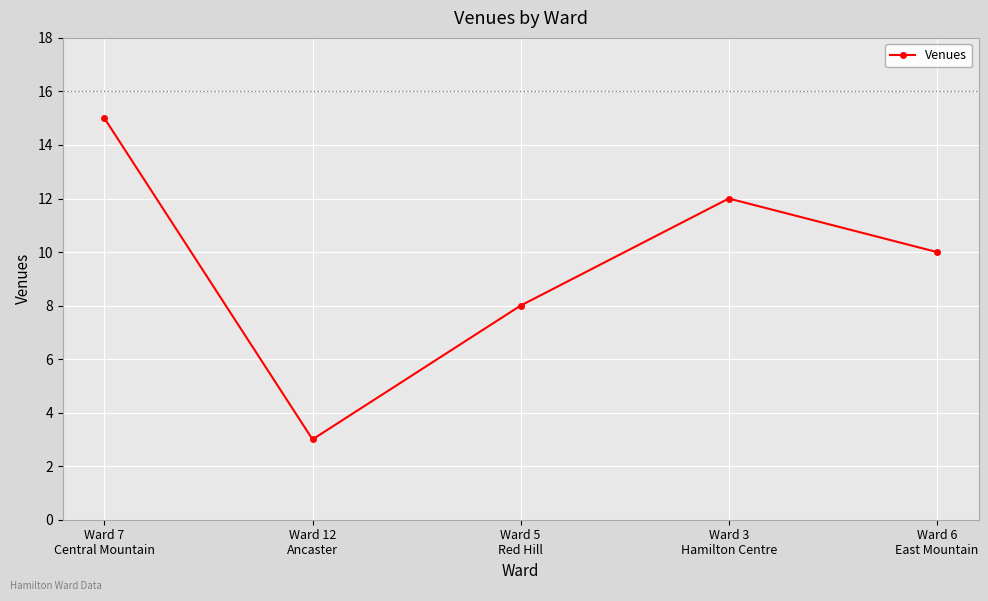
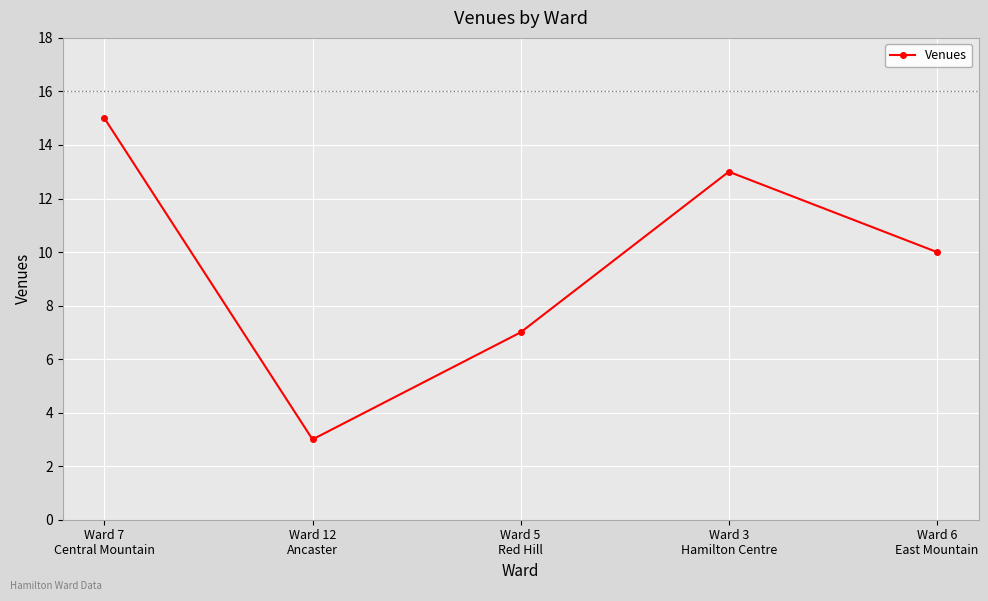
  {
    "Ward 7 Central Mountain": 15,
    "Ward 12 Ancaster": 3,
-   "Ward 5 Red Hill": 8,
-   "Ward 3 Hamilton Centre": 12,
+   "Ward 5 Red Hill": 7,
+   "Ward 3 Hamilton Centre": 13,
    "Ward 6 East Mountain": 10
  }
